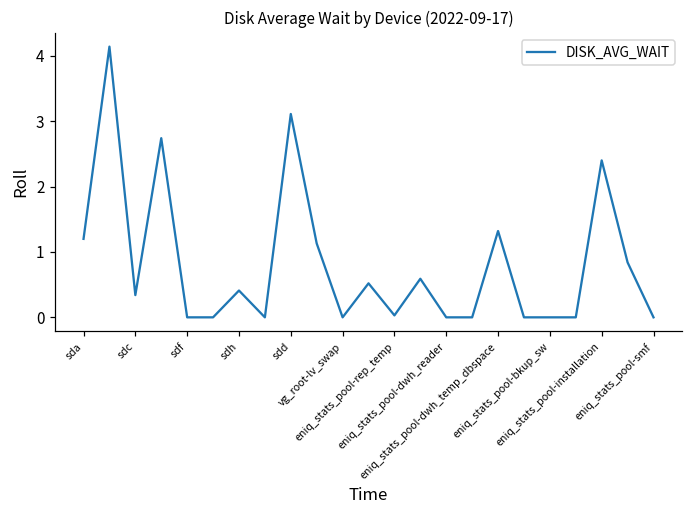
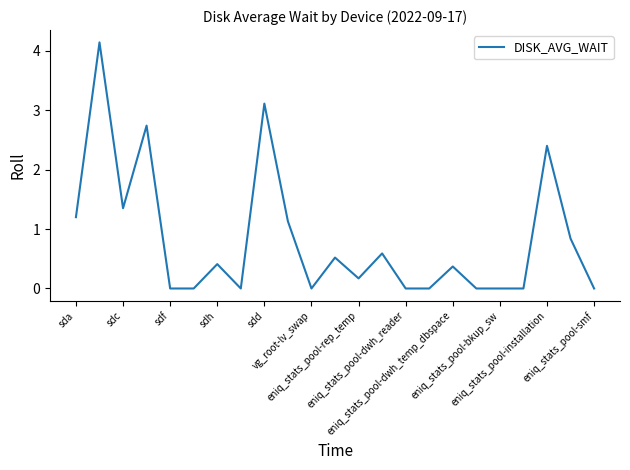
  {
    "sda": 1.2,
-   "sdc": 0.3,
+   "sdc": 1.4,
    "sdf": 0.0,
    "sdh": 0.4,
    "sdd": 3.1,
    "vg_root-lv_swap": 0.0,
-   "eniq_stats_pool-rep_temp": 0.0,
+   "eniq_stats_pool-rep_temp": 0.2,
    "eniq_stats_pool-dwh_reader": 0.0,
-   "eniq_stats_pool-dwh_temp_dbspace": 1.3,
+   "eniq_stats_pool-dwh_temp_dbspace": 0.4,
    "eniq_stats_pool-bkup_sw": 0.0,
    "eniq_stats_pool-installation": 2.4,
    "eniq_stats_pool-smf": 0.0
  }
